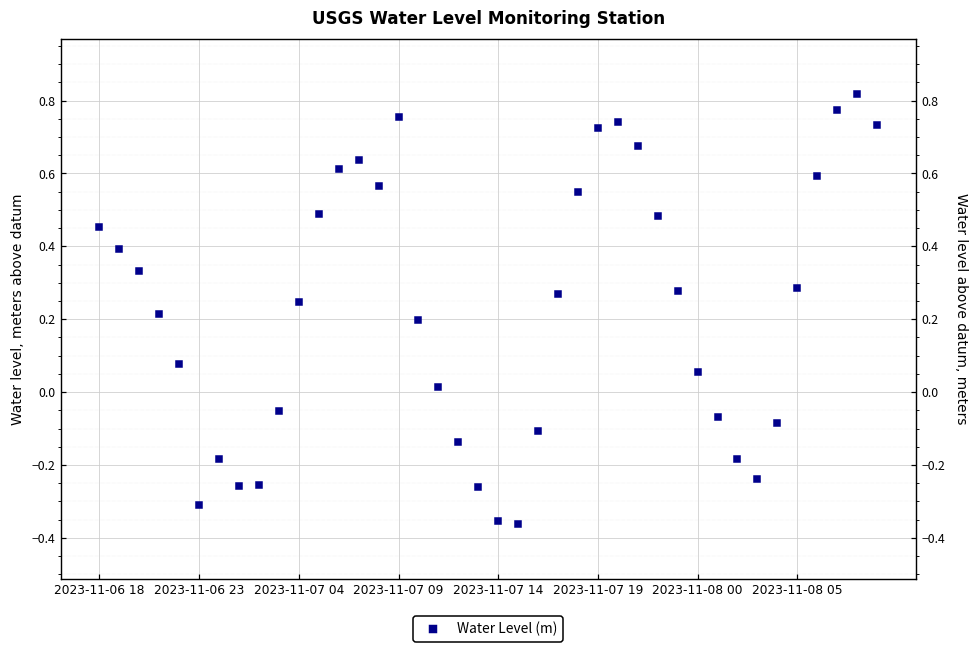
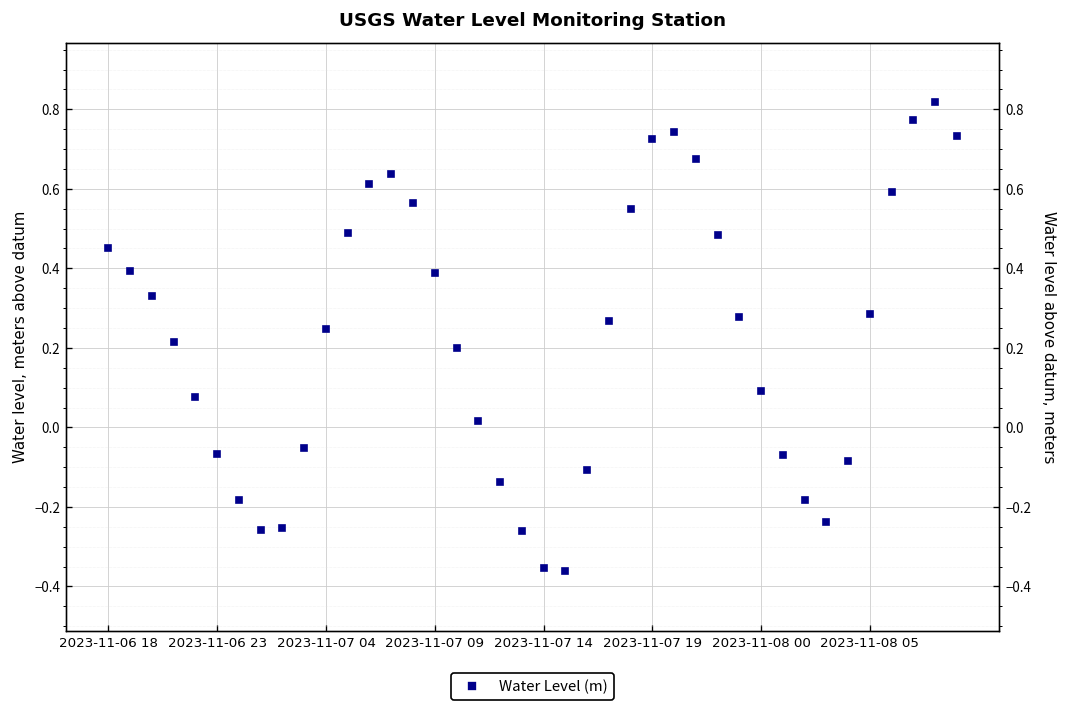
  {
    "2023-11-06 18": 0.45,
-   "2023-11-06 23": -0.31,
+   "2023-11-06 23": -0.07,
    "2023-11-07 04": 0.25,
-   "2023-11-07 09": 0.75,
+   "2023-11-07 09": 0.39,
    "2023-11-07 14": -0.35,
    "2023-11-07 19": 0.73,
-   "2023-11-08 00": 0.05,
+   "2023-11-08 00": 0.09,
    "2023-11-08 05": 0.28
  }
